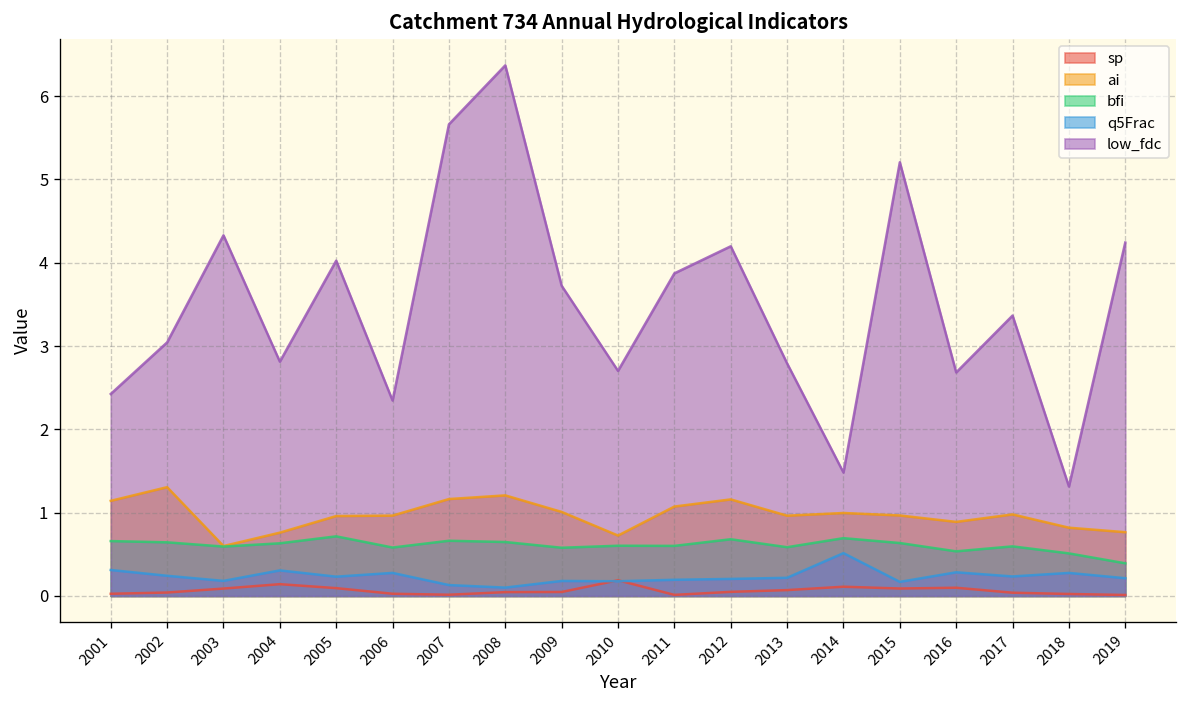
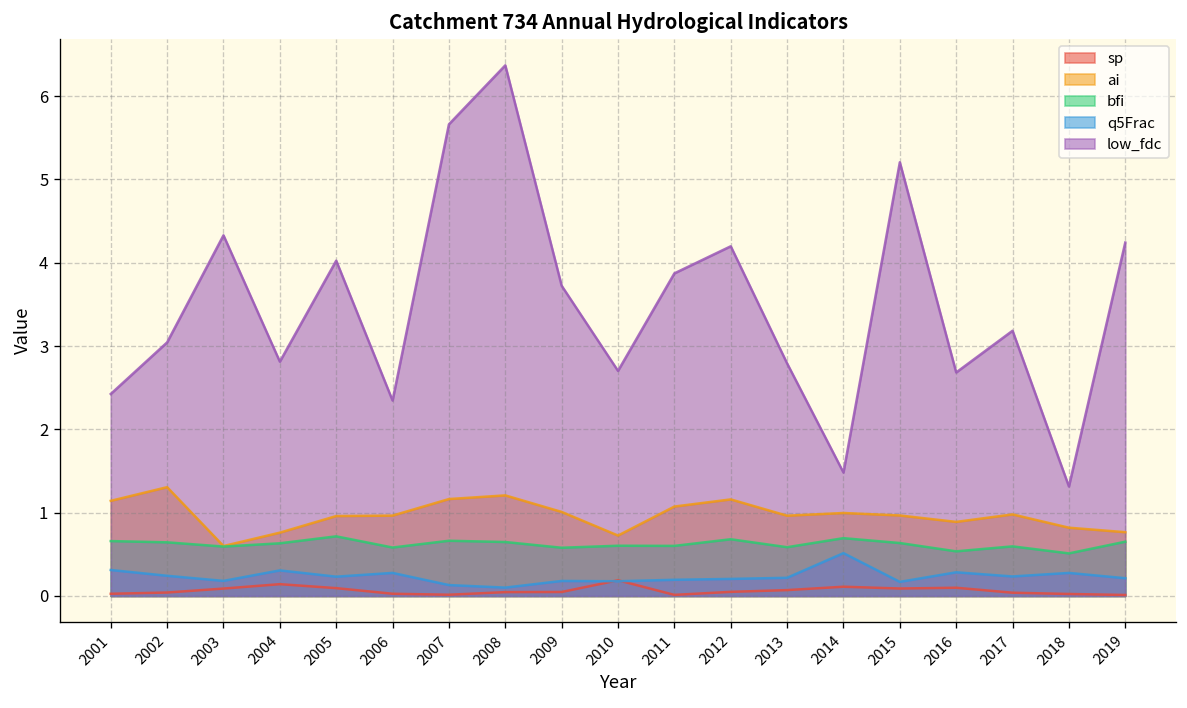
  {
    "sp": {
      "2001": 0.0,
      "2002": 0.0,
      "2003": 0.1,
      "2004": 0.1,
      "2005": 0.1,
      "2006": 0.0,
      "2007": 0.0,
      "2008": 0.0,
      "2009": 0.0,
      "2011": 0.0,
      "2012": 0.0,
      "2013": 0.1,
      "2014": 0.1,
      "2015": 0.1,
      "2016": 0.1,
      "2017": 0.0,
      "2018": 0.0,
      "2019": 0.0
    },
    "ai": {
      "2001": 1.1,
      "2002": 1.3,
      "2004": 0.8,
      "2005": 1.0,
      "2006": 1.0,
      "2007": 1.2,
      "2008": 1.2,
      "2009": 1.0,
      "2010": 0.7,
      "2011": 1.1,
      "2012": 1.2,
      "2013": 1.0,
      "2014": 1.0,
      "2015": 1.0,
      "2016": 0.9,
      "2017": 1.0,
      "2018": 0.8,
      "2019": 0.8
    },
    "bfi": {
      "2001": 0.7,
      "2002": 0.6,
      "2004": 0.6,
      "2005": 0.7,
      "2006": 0.6,
      "2007": 0.7,
      "2008": 0.6,
      "2009": 0.6,
      "2010": 0.6,
      "2011": 0.6,
      "2012": 0.7,
      "2013": 0.6,
      "2014": 0.7,
      "2015": 0.6,
      "2016": 0.5,
      "2017": 0.6,
      "2018": 0.5,
-     "2019": 0.4
+     "2019": 0.7
    },
    "q5Frac": {
      "2001": 0.3,
      "2002": 0.2,
      "2003": 0.2,
      "2004": 0.3,
      "2005": 0.2,
      "2006": 0.3,
      "2007": 0.1,
      "2008": 0.1,
      "2009": 0.2,
      "2011": 0.2,
      "2012": 0.2,
      "2013": 0.2,
      "2014": 0.5,
      "2015": 0.2,
      "2016": 0.3,
      "2017": 0.2,
      "2018": 0.3,
      "2019": 0.2
    },
    "low_fdc": {
      "2001": 2.4,
      "2002": 3.0,
      "2003": 4.3,
      "2004": 2.8,
      "2005": 4.0,
      "2006": 2.3,
      "2007": 5.7,
      "2008": 6.4,
      "2009": 3.7,
      "2010": 2.7,
      "2011": 3.9,
      "2012": 4.2,
      "2013": 2.8,
      "2014": 1.5,
      "2015": 5.2,
      "2016": 2.7,
-     "2017": 3.4,
+     "2017": 3.2,
      "2018": 1.3,
      "2019": 4.2
    }
  }
